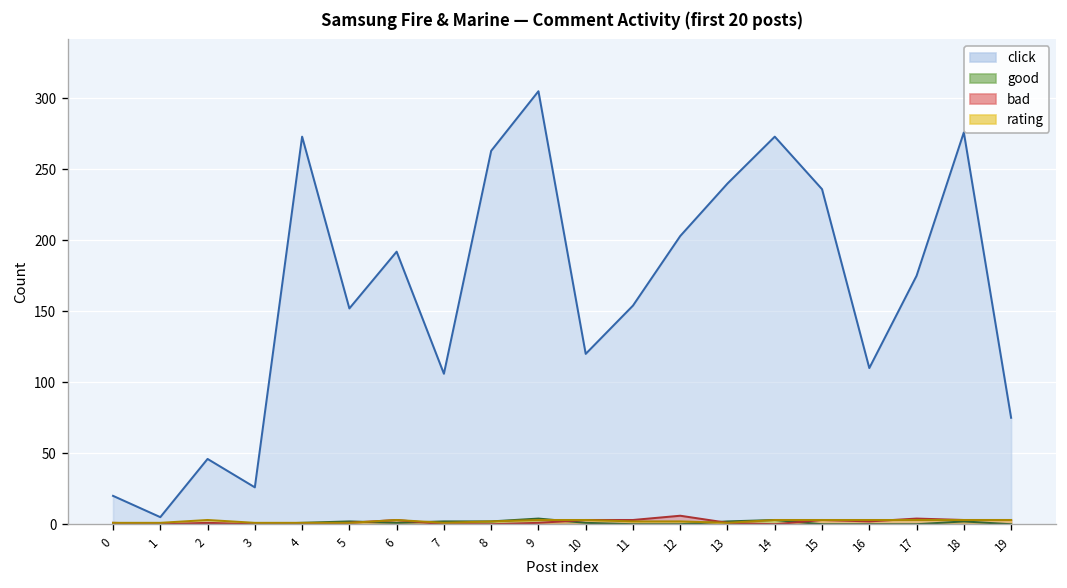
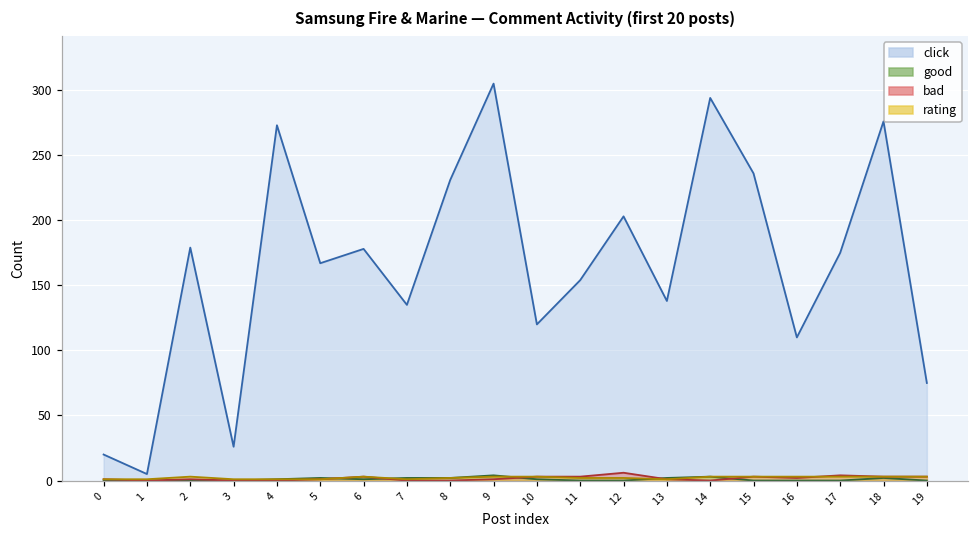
  {
    "click": {
      "0": 20,
      "1": 5,
-     "2": 46,
+     "2": 179,
      "3": 26,
      "4": 273,
-     "5": 152,
-     "6": 192,
-     "7": 106,
-     "8": 263,
+     "5": 167,
+     "6": 178,
+     "7": 135,
+     "8": 231,
      "9": 305,
      "10": 120,
      "11": 154,
      "12": 203,
-     "13": 240,
-     "14": 273,
+     "13": 138,
+     "14": 294,
      "15": 236,
      "16": 110,
      "17": 175,
      "18": 276,
      "19": 75
    },
    "good": {
      "15": 0,
      "17": 0,
      "19": 0
    },
    "bad": {
      "12": 6,
      "14": 0
    }
  }
